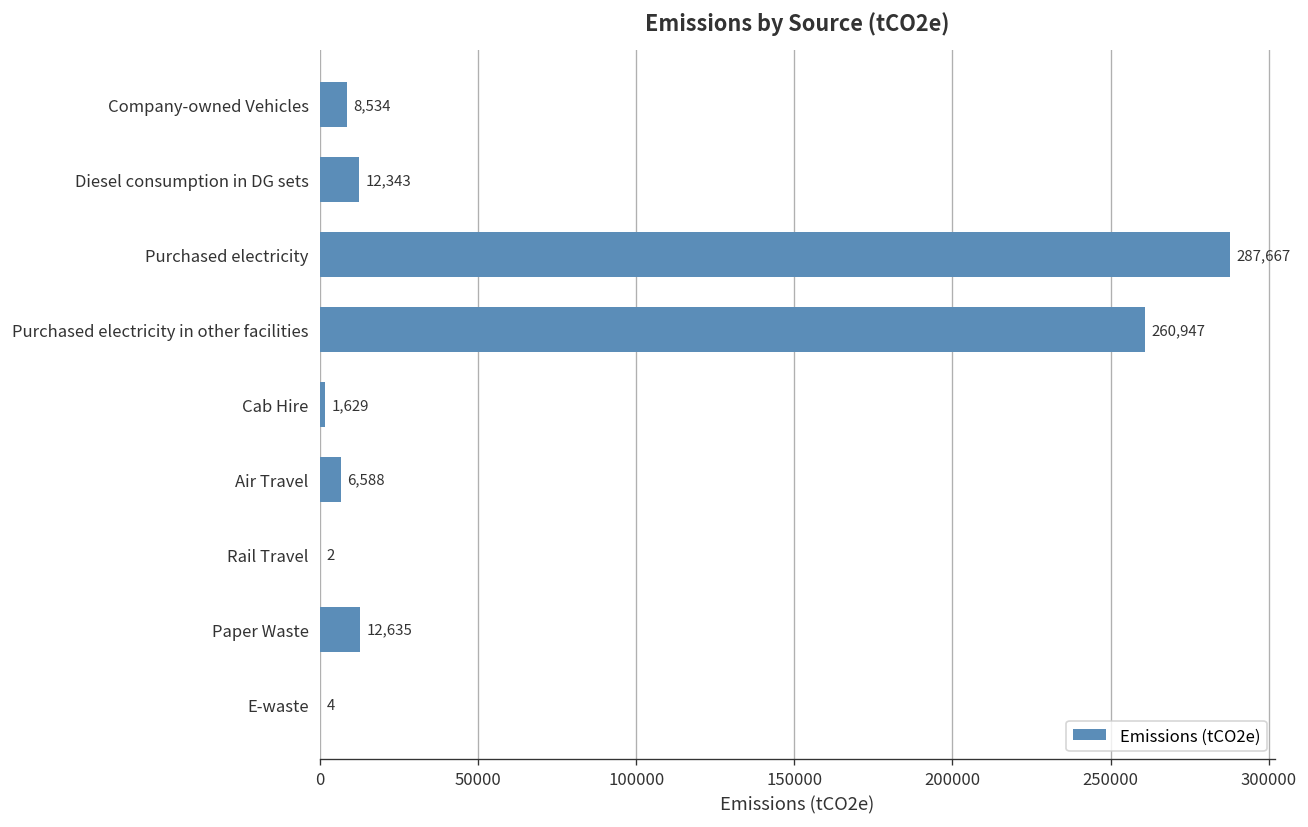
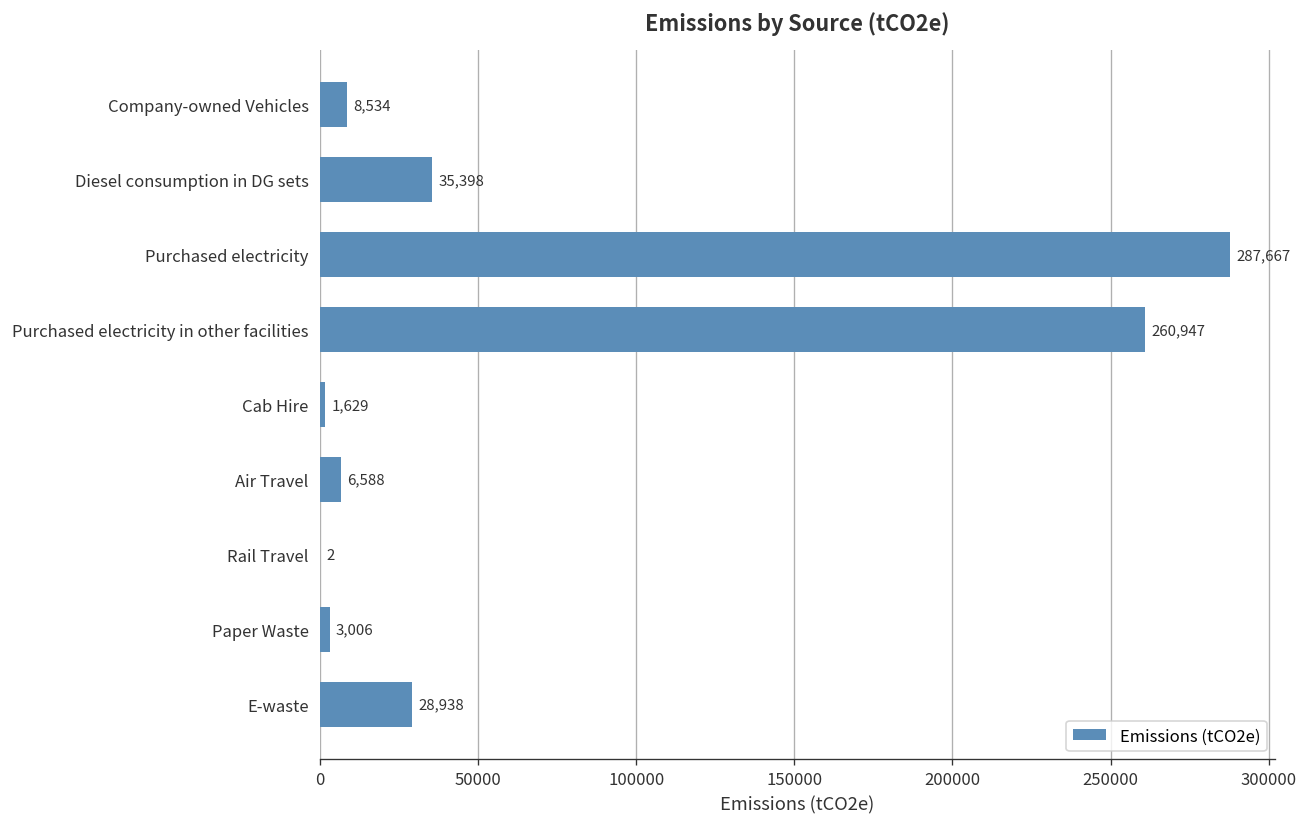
  {
    "Company-owned Vehicles": "8,534",
-   "Diesel consumption in DG sets": "12,343",
+   "Diesel consumption in DG sets": "35,398",
    "Purchased electricity": "287,667",
    "Purchased electricity in other facilities": "260,947",
    "Cab Hire": "1,629",
    "Air Travel": "6,588",
    "Rail Travel": "2",
-   "Paper Waste": "12,635",
-   "E-waste": "4"
+   "Paper Waste": "3,006",
+   "E-waste": "28,938"
  }
